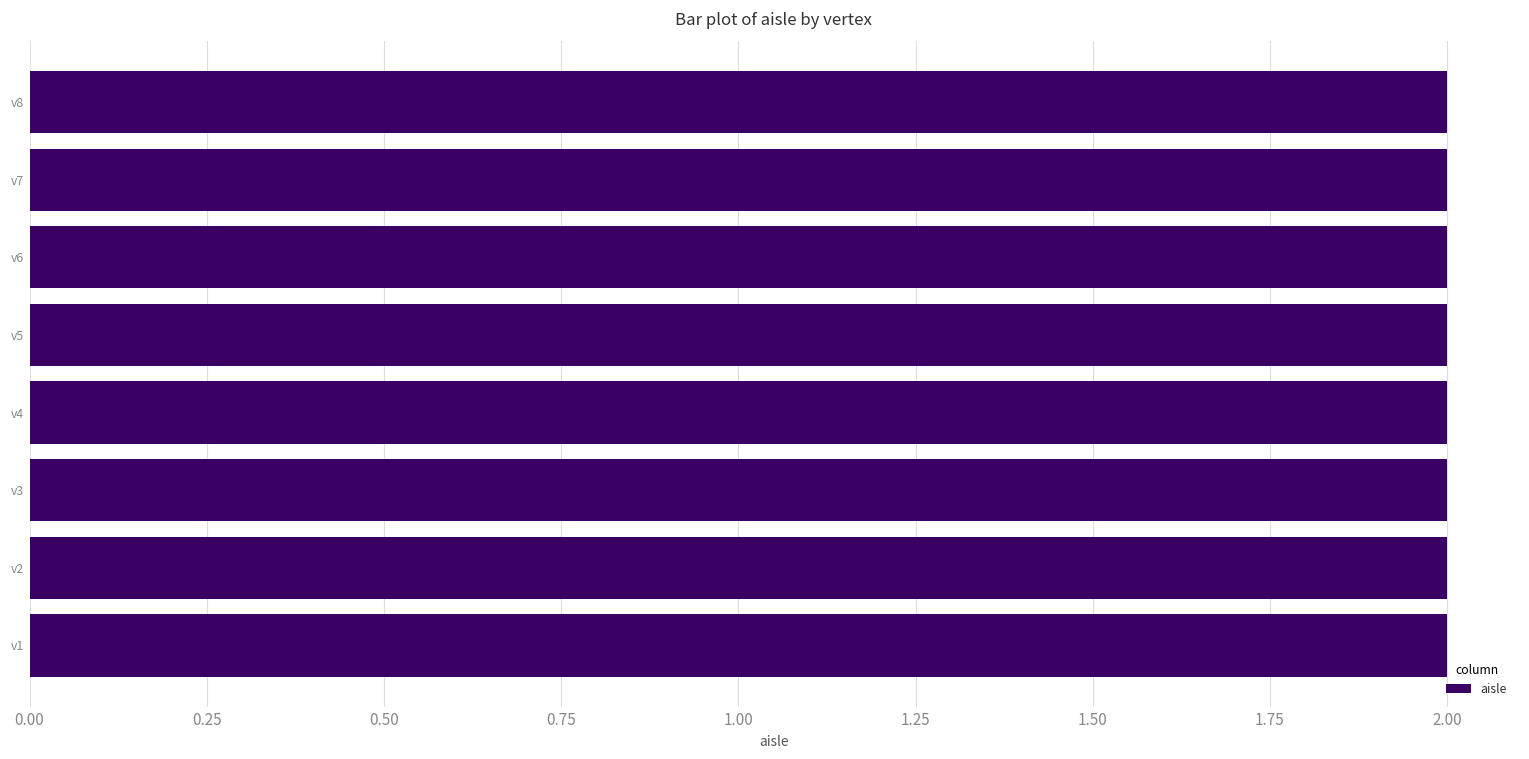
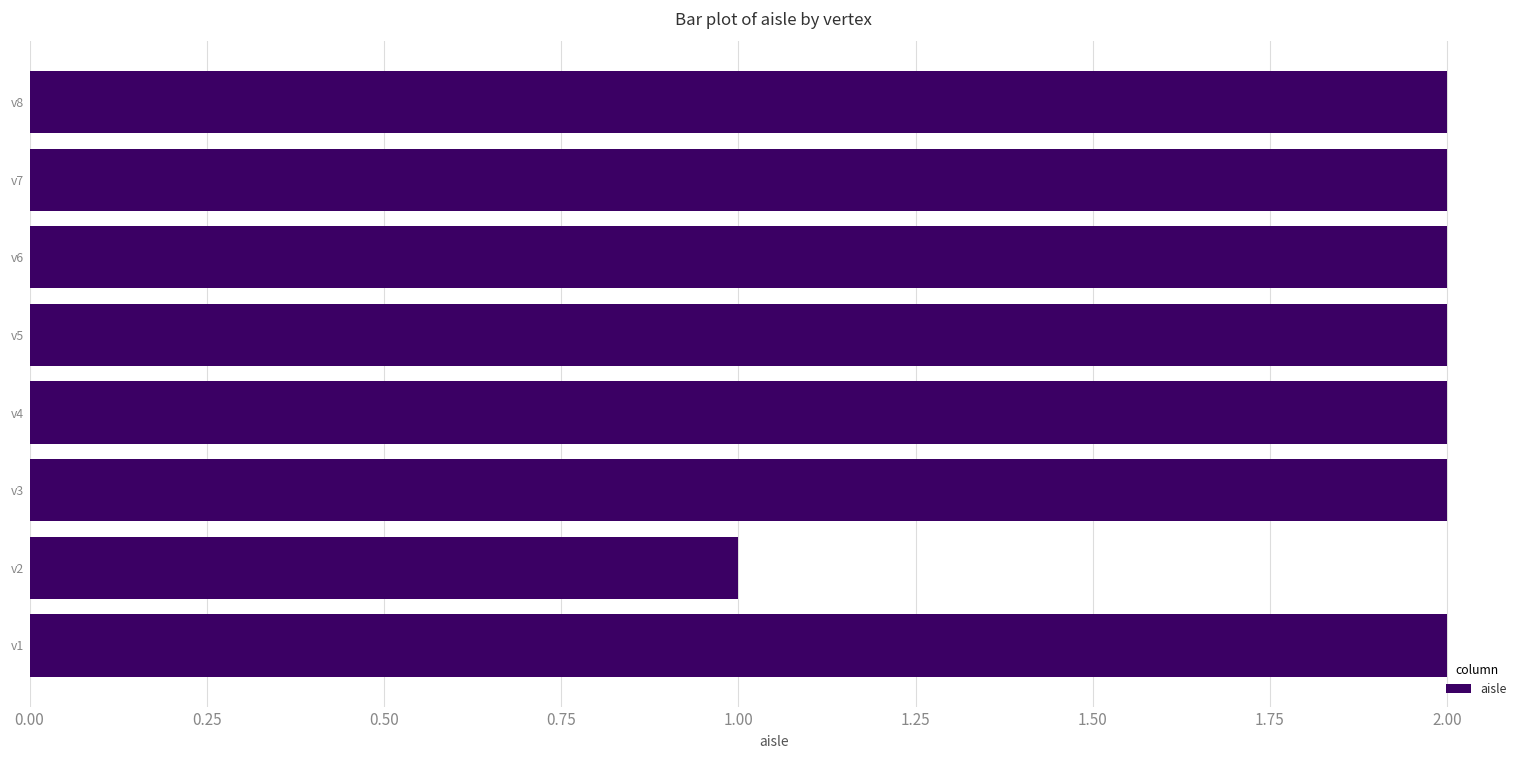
  {
    "v8": 2,
    "v7": 2,
    "v6": 2,
    "v5": 2,
    "v4": 2,
    "v3": 2,
-   "v2": 2,
+   "v2": 1,
    "v1": 2
  }
